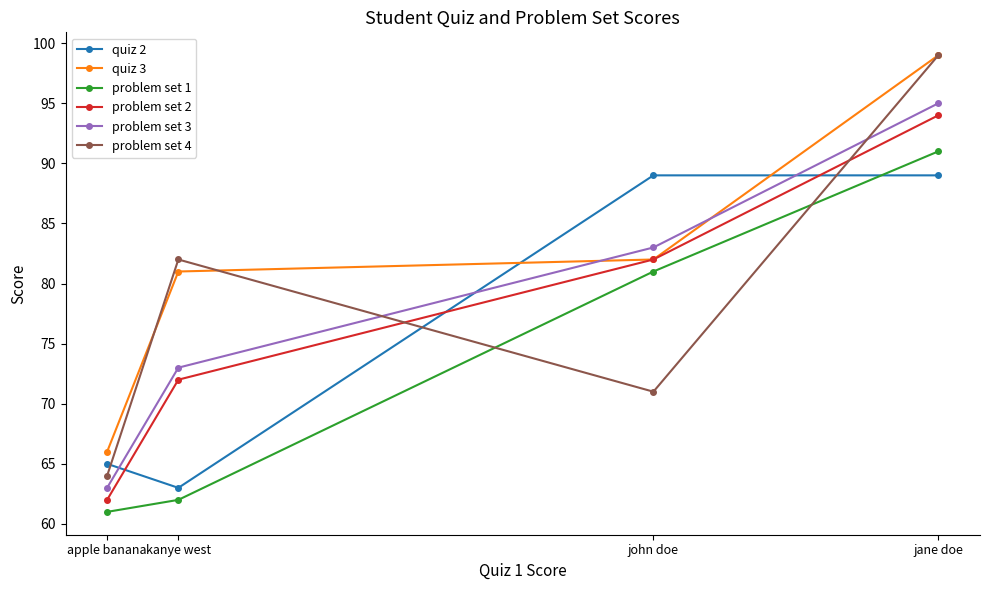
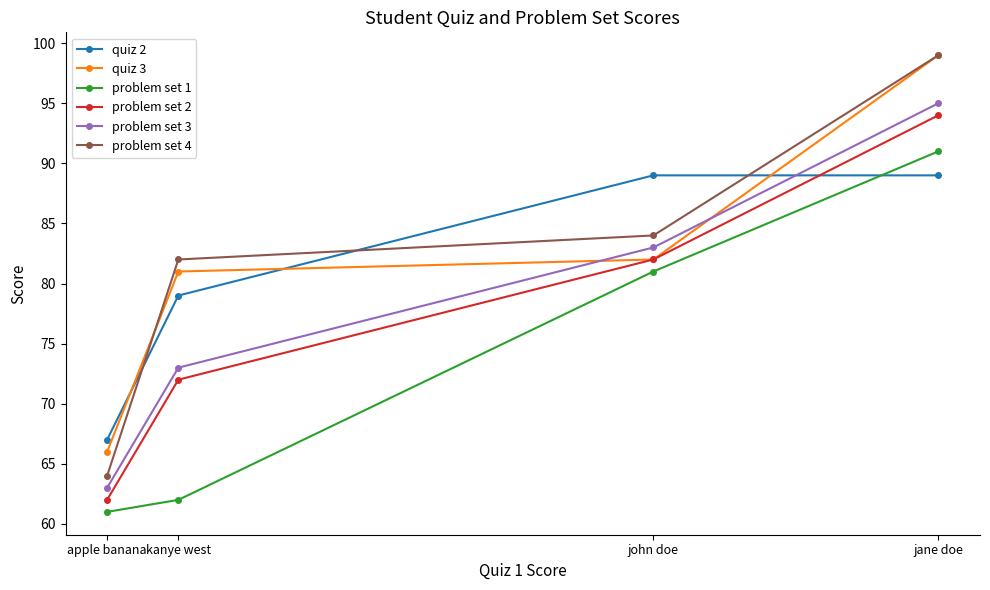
  {
    "quiz 2": {
-     "apple banana": 65,
-     "kanye west": 63,
+     "apple banana": 67,
+     "kanye west": 79,
      "john doe": 89,
      "jane doe": 89
    },
    "quiz 3": {
      "apple banana": 66,
      "kanye west": 81
    },
    "problem set 1": {
      "apple banana": 61,
      "kanye west": 62,
      "john doe": 81,
      "jane doe": 91
    },
    "problem set 2": {
      "apple banana": 62,
      "kanye west": 72,
      "jane doe": 94
    },
    "problem set 3": {
      "apple banana": 63,
      "kanye west": 73,
      "john doe": 83,
      "jane doe": 95
    },
    "problem set 4": {
      "apple banana": 64,
      "kanye west": 82,
-     "john doe": 71
+     "john doe": 84
    }
  }
